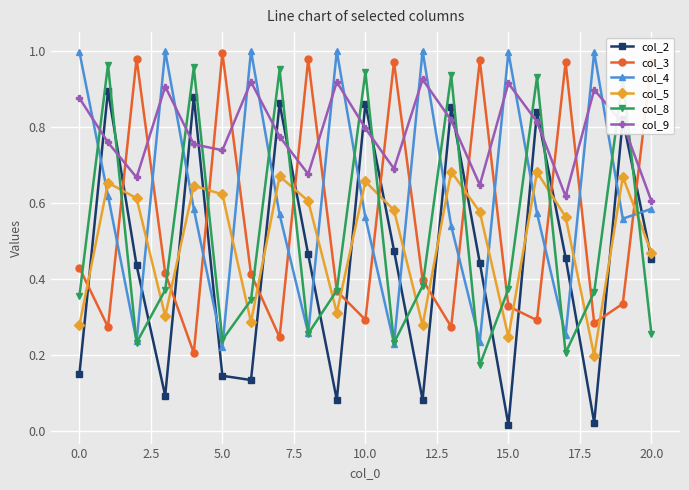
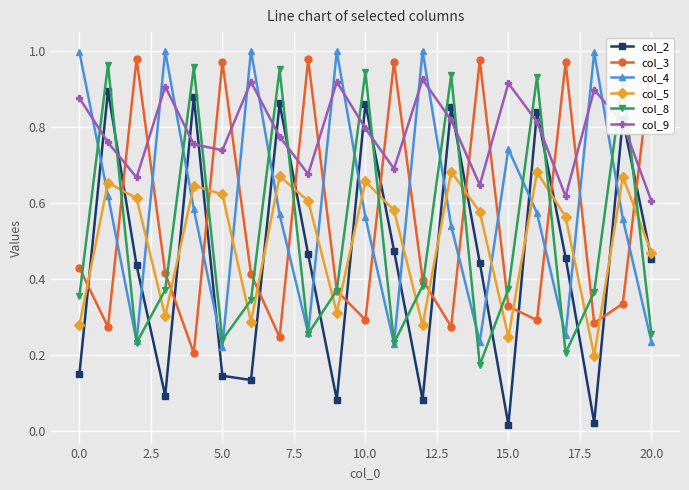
  {
    "col_2": {
      "0.0": 0.15,
      "5.0": 0.14,
      "10.0": 0.86,
      "15.0": 0.02,
      "20.0": 0.45
    },
    "col_3": {
      "0.0": 0.43,
-     "5.0": 0.99,
+     "5.0": 0.97,
      "10.0": 0.29,
      "15.0": 0.33
    },
    "col_4": {
      "0.0": 1.00,
      "5.0": 0.22,
      "10.0": 0.56,
-     "15.0": 1.00,
-     "20.0": 0.58
+     "15.0": 0.74,
+     "20.0": 0.23
    },
    "col_5": {
      "0.0": 0.28,
      "5.0": 0.62,
      "10.0": 0.66,
      "15.0": 0.25,
      "20.0": 0.47
    },
    "col_8": {
      "0.0": 0.35,
      "5.0": 0.24,
      "10.0": 0.94,
      "15.0": 0.37,
      "20.0": 0.26
    },
    "col_9": {
      "0.0": 0.88,
      "5.0": 0.74,
      "10.0": 0.80,
      "15.0": 0.91,
      "20.0": 0.60
    }
  }
